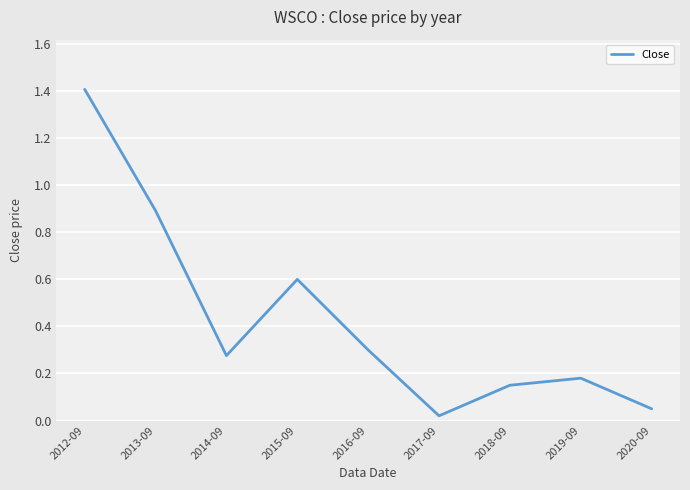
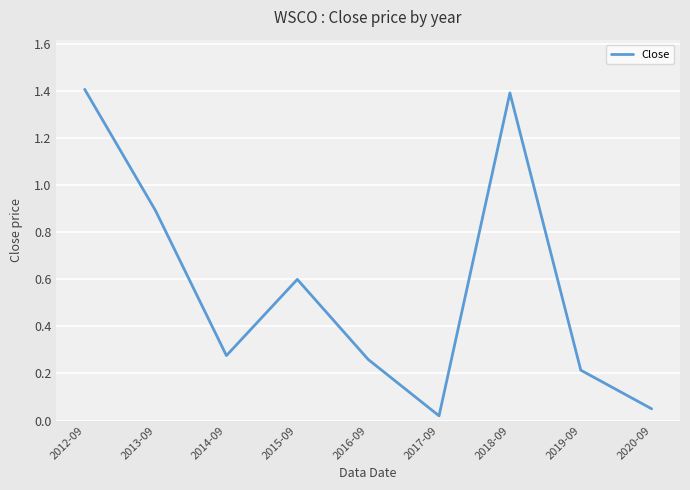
  {
    "2012-09": 1.41,
    "2013-09": 0.89,
    "2014-09": 0.28,
    "2015-09": 0.60,
-   "2016-09": 0.30,
+   "2016-09": 0.26,
    "2017-09": 0.02,
-   "2018-09": 0.15,
-   "2019-09": 0.18,
+   "2018-09": 1.39,
+   "2019-09": 0.21,
    "2020-09": 0.05
  }
